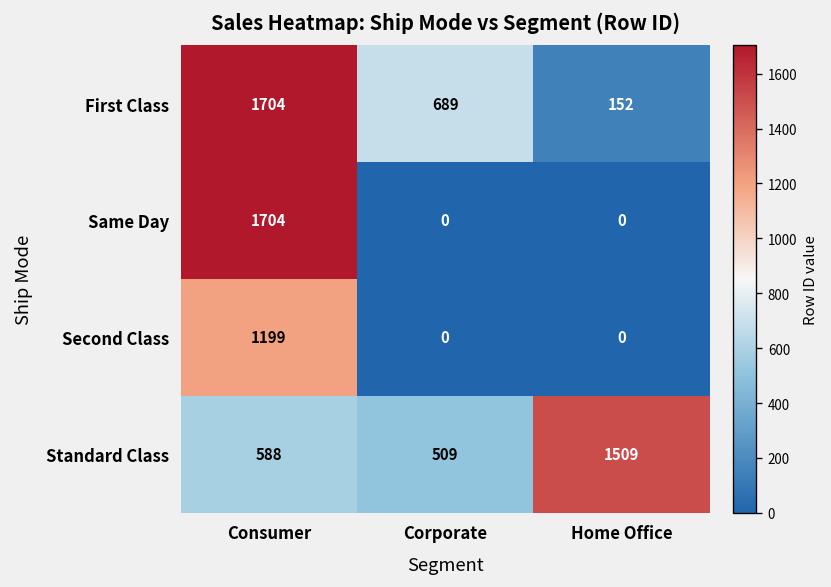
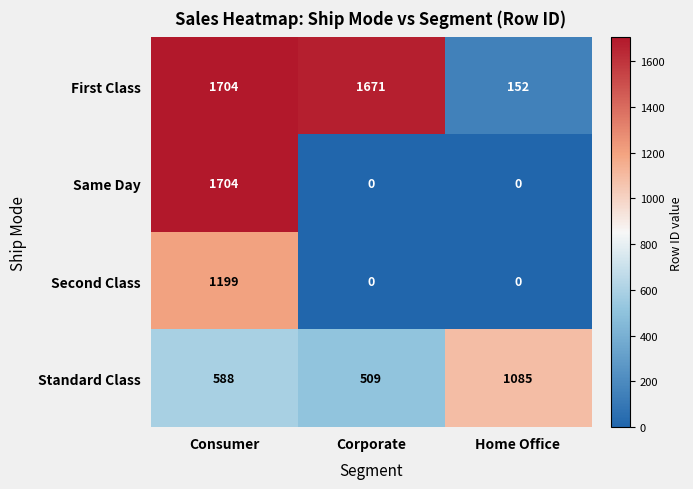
  {
    "First Class": {
      "Consumer": 1704,
-     "Corporate": 689,
+     "Corporate": 1671,
      "Home Office": 152
    },
    "Same Day": {
      "Consumer": 1704,
      "Corporate": 0,
      "Home Office": 0
    },
    "Second Class": {
      "Consumer": 1199,
      "Corporate": 0,
      "Home Office": 0
    },
    "Standard Class": {
      "Consumer": 588,
      "Corporate": 509,
-     "Home Office": 1509
+     "Home Office": 1085
    }
  }
